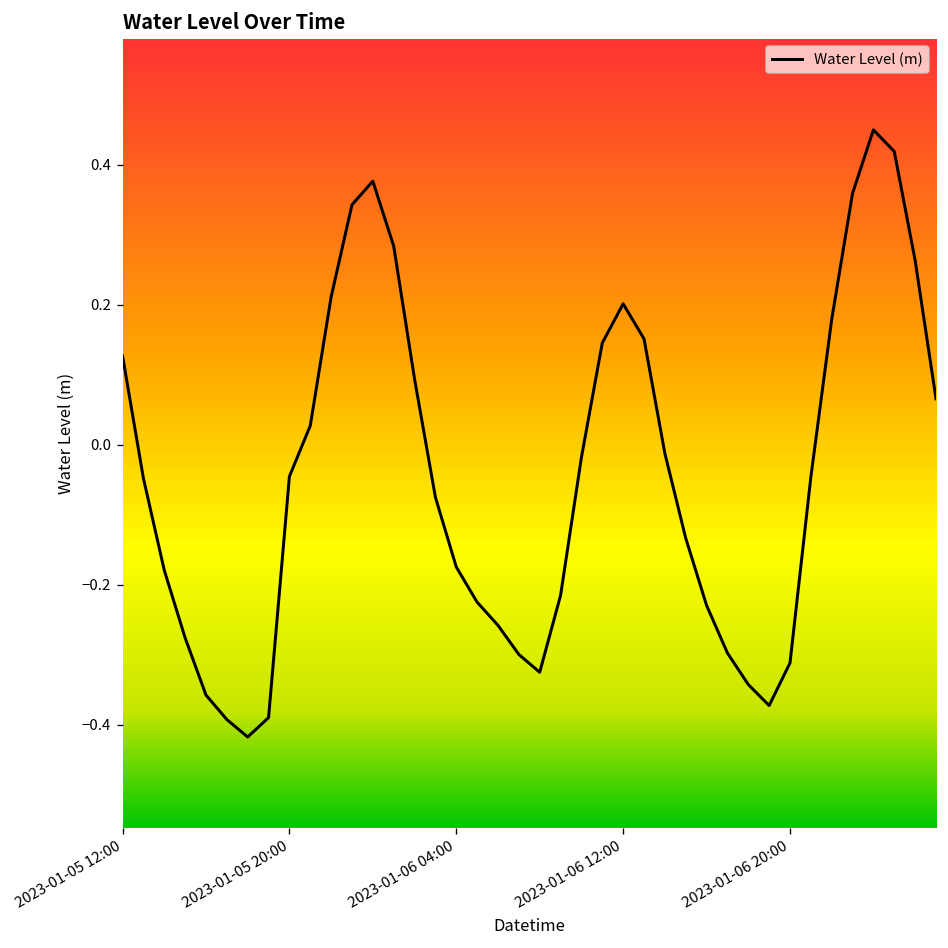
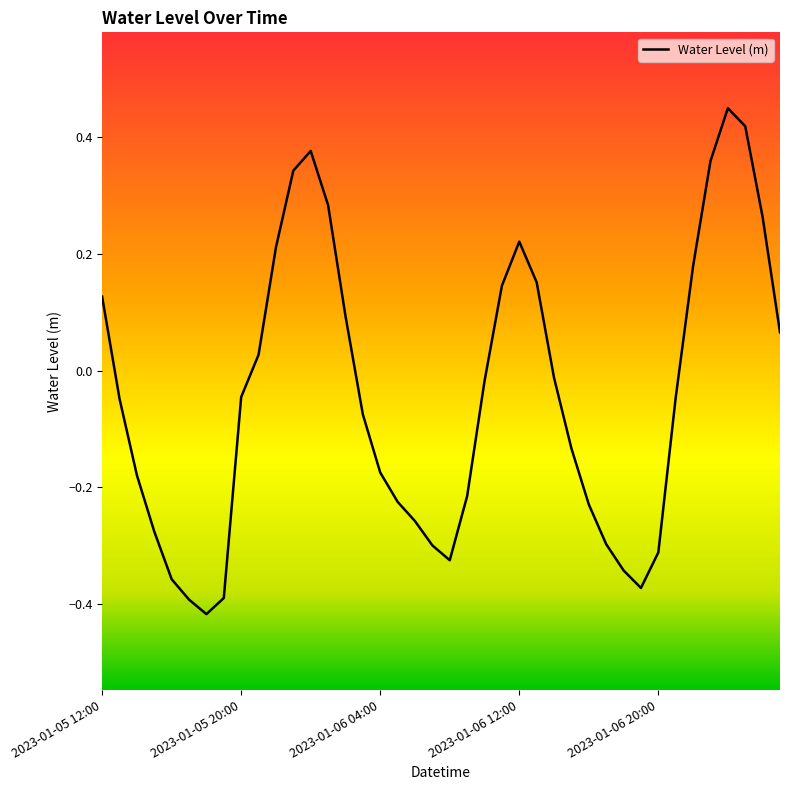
  {
    "2023-01-05 12:00": 0.13,
    "2023-01-05 20:00": -0.05,
    "2023-01-06 04:00": -0.17,
-   "2023-01-06 12:00": 0.20,
+   "2023-01-06 12:00": 0.22,
    "2023-01-06 20:00": -0.31
  }
